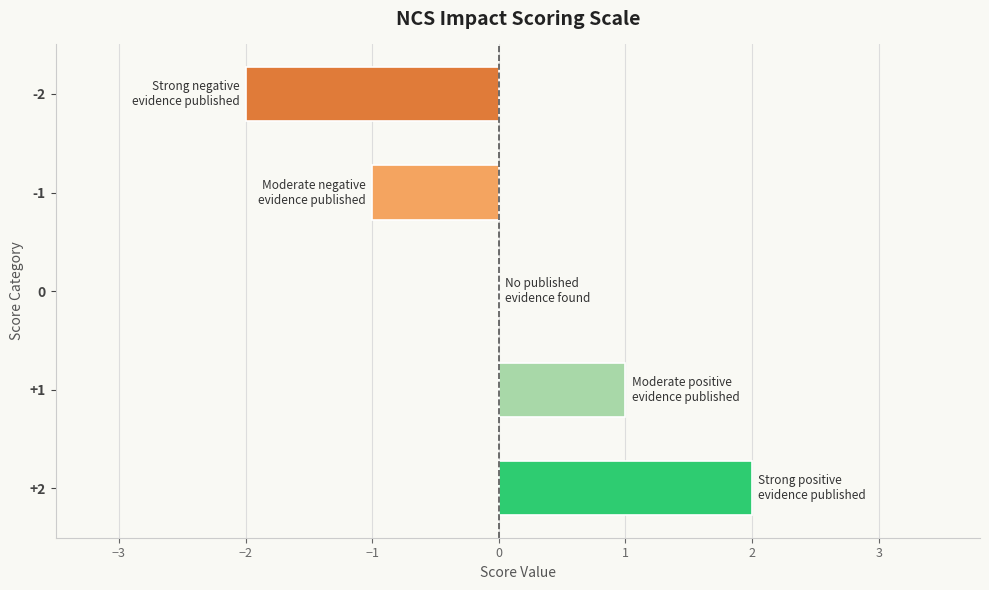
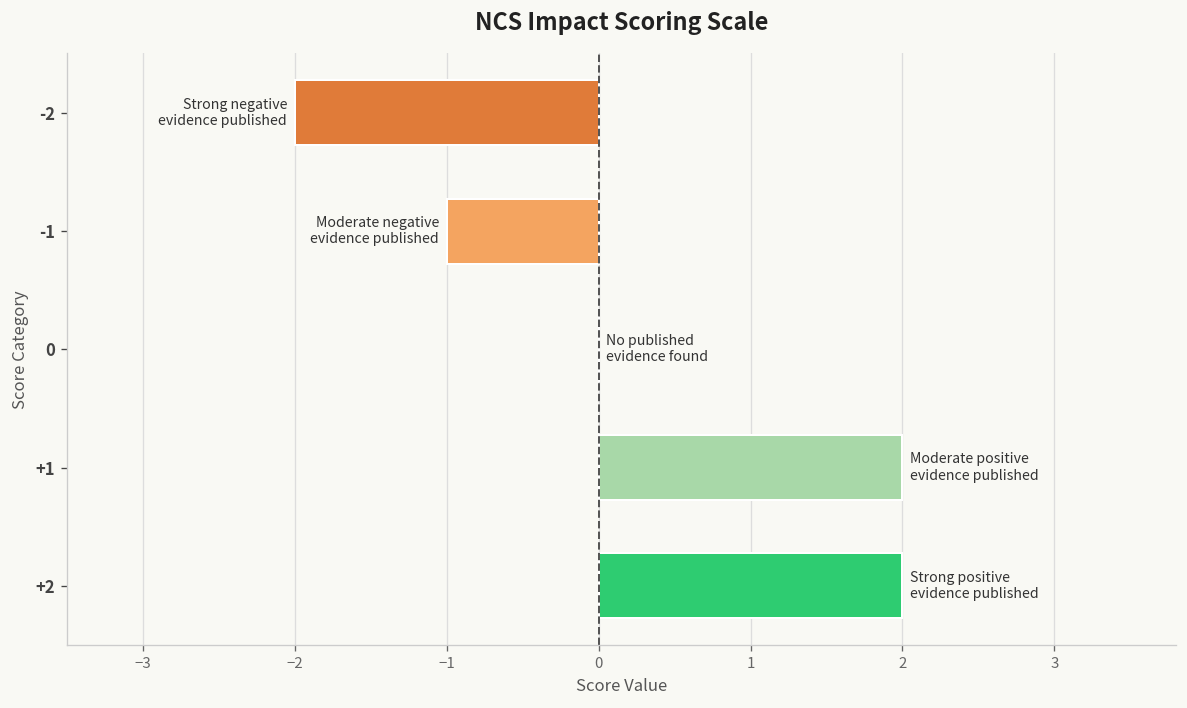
  {
    "-2": -2,
    "-1": -1,
    "0": 0,
-   "+1": 1,
+   "+1": 2,
    "+2": 2
  }
